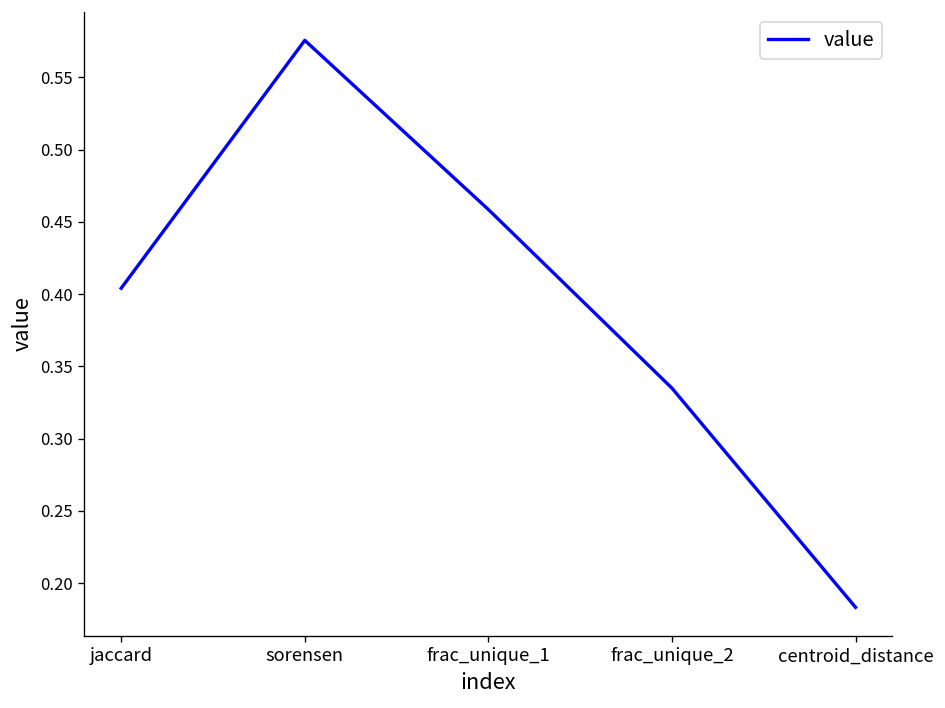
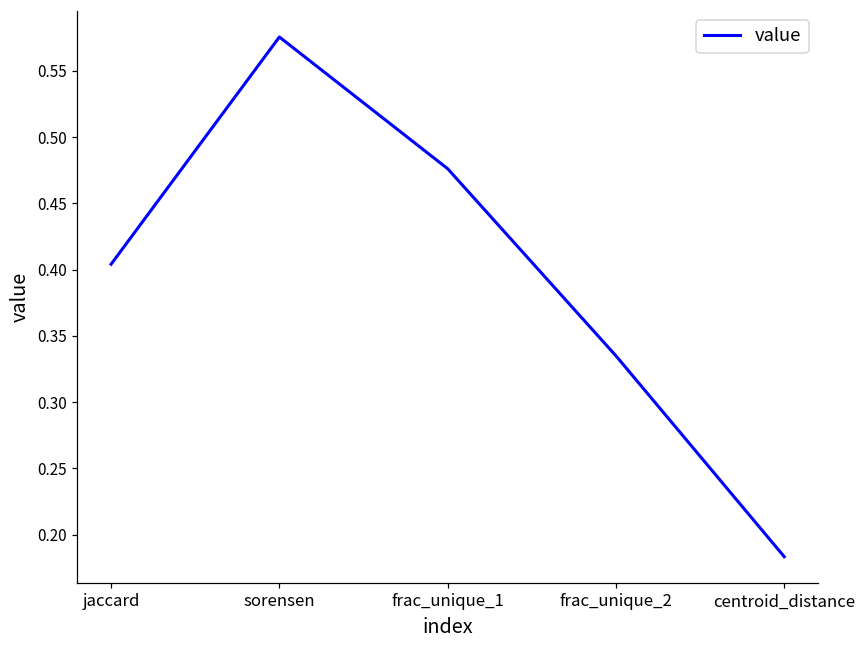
  {
    "jaccard": 0.404,
    "sorensen": 0.576,
-   "frac_unique_1": 0.458,
+   "frac_unique_1": 0.476,
    "frac_unique_2": 0.335,
    "centroid_distance": 0.183
  }
